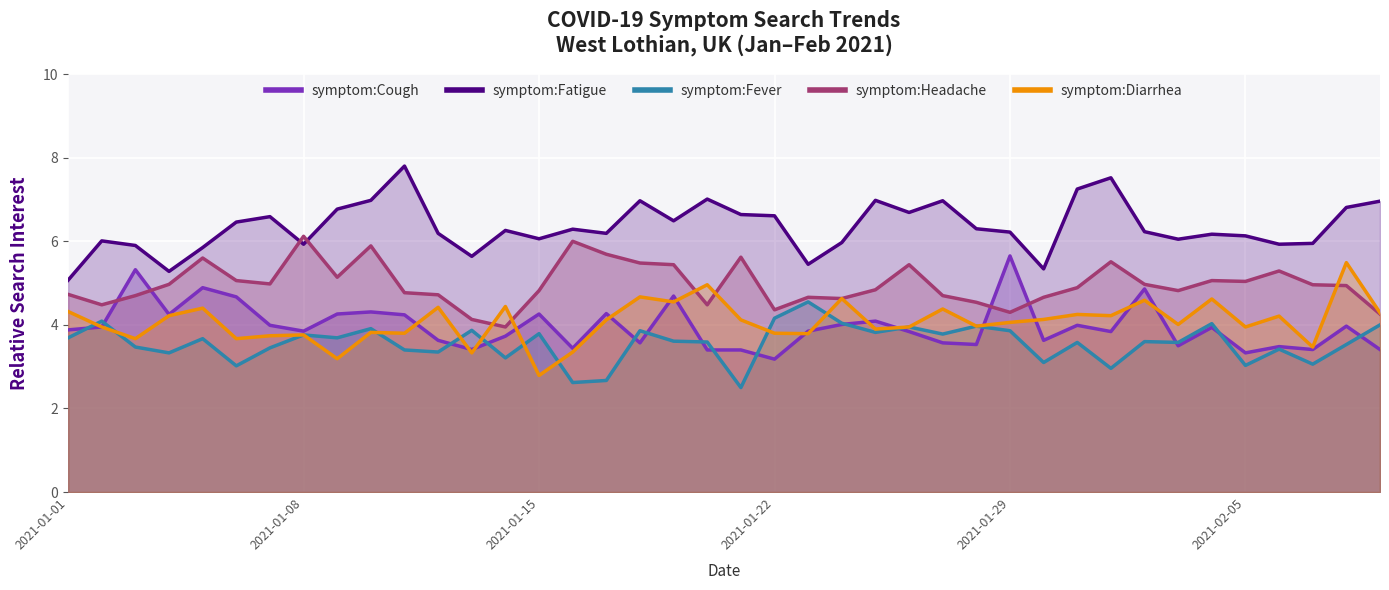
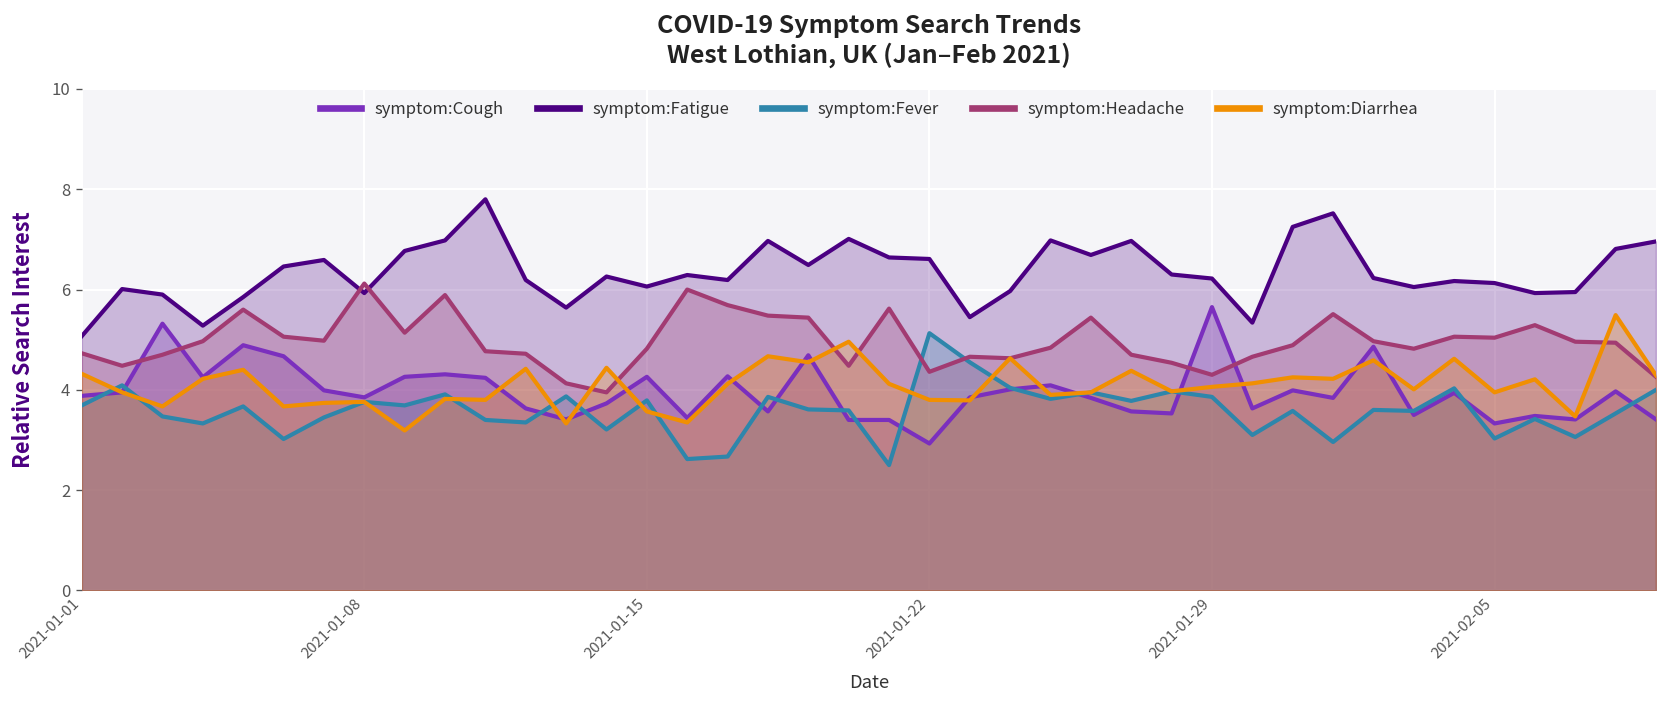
  {
    "symptom:Cough": {
      "2021-01-01": 3.9,
      "2021-01-08": 3.9,
      "2021-01-15": 4.3,
-     "2021-01-22": 3.2,
+     "2021-01-22": 2.9,
      "2021-01-29": 5.7,
      "2021-02-05": 3.3
    },
    "symptom:Fatigue": {
      "2021-01-01": 5.1,
      "2021-01-08": 5.9,
      "2021-01-15": 6.1,
      "2021-01-22": 6.6,
      "2021-01-29": 6.2,
      "2021-02-05": 6.1
    },
    "symptom:Fever": {
      "2021-01-01": 3.7,
      "2021-01-15": 3.8,
-     "2021-01-22": 4.2,
+     "2021-01-22": 5.1,
      "2021-01-29": 3.9,
      "2021-02-05": 3.0
    },
    "symptom:Headache": {
      "2021-01-01": 4.7,
      "2021-01-08": 6.1,
      "2021-01-15": 4.8,
      "2021-01-22": 4.4,
      "2021-01-29": 4.3,
      "2021-02-05": 5.0
    },
    "symptom:Diarrhea": {
      "2021-01-01": 4.3,
-     "2021-01-15": 2.8,
+     "2021-01-15": 3.6,
      "2021-01-22": 3.8,
      "2021-01-29": 4.1,
      "2021-02-05": 4.0
    }
  }
